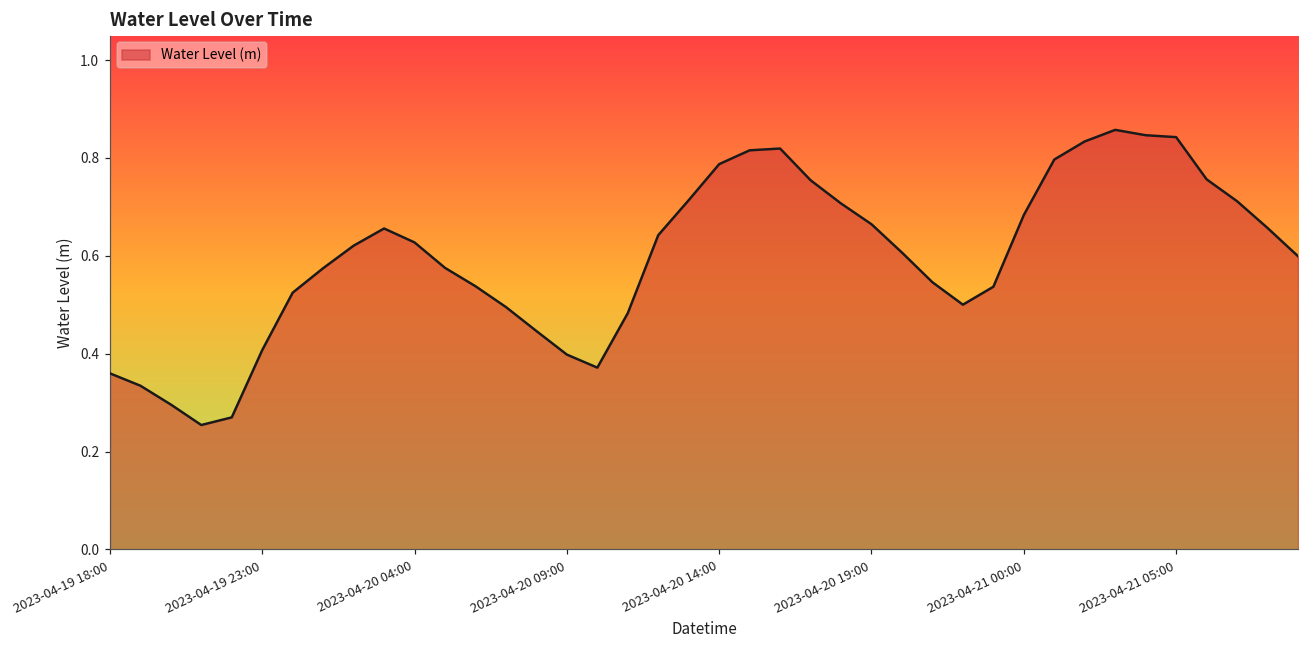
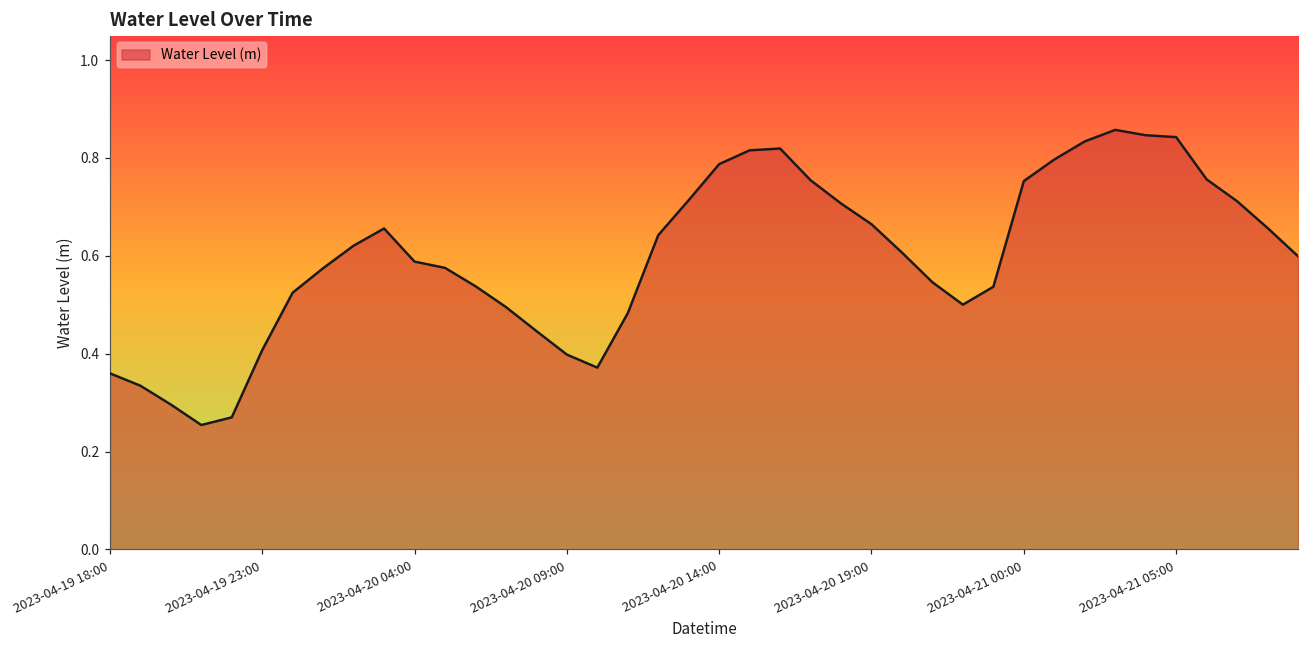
  {
    "2023-04-19 18:00": 0.36,
    "2023-04-19 23:00": 0.41,
-   "2023-04-20 04:00": 0.63,
+   "2023-04-20 04:00": 0.59,
    "2023-04-20 09:00": 0.40,
    "2023-04-20 14:00": 0.79,
    "2023-04-20 19:00": 0.66,
-   "2023-04-21 00:00": 0.68,
+   "2023-04-21 00:00": 0.75,
    "2023-04-21 05:00": 0.84
  }
